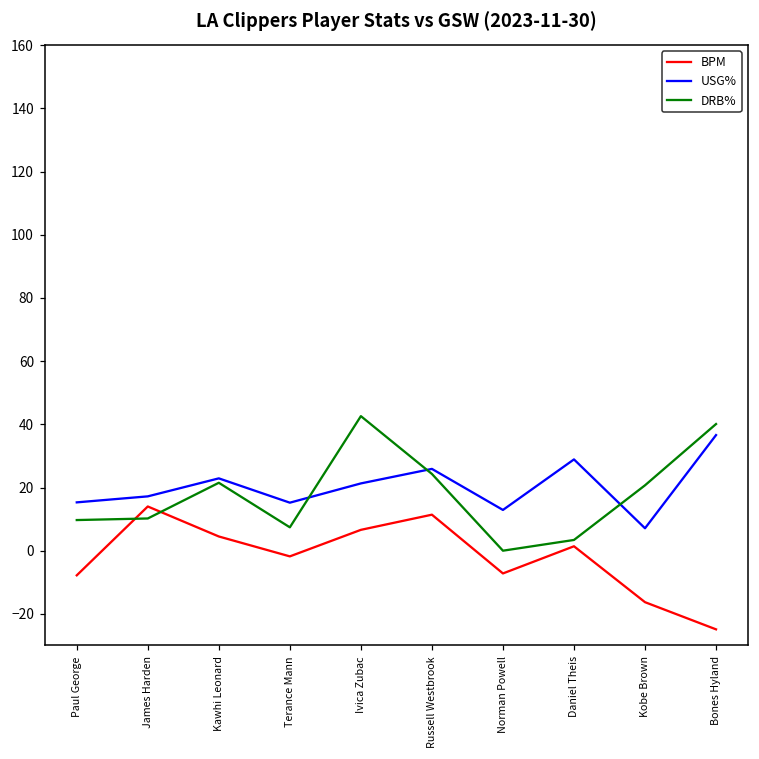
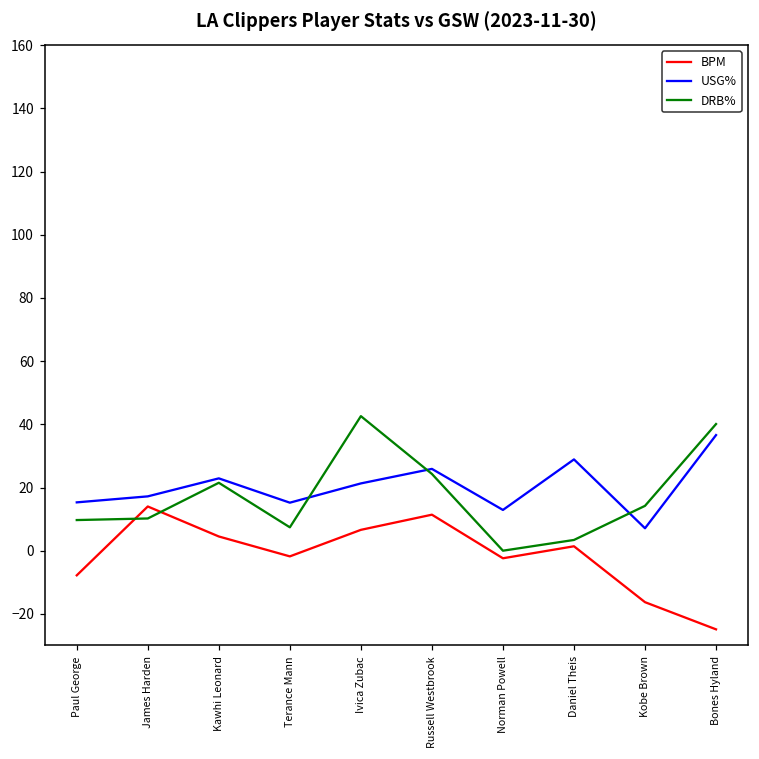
  {
    "BPM": {
      "Paul George": -8,
      "James Harden": 14,
      "Kawhi Leonard": 5,
      "Terance Mann": -2,
      "Ivica Zubac": 7,
      "Russell Westbrook": 11,
-     "Norman Powell": -7,
+     "Norman Powell": -2,
      "Daniel Theis": 1,
      "Kobe Brown": -16,
      "Bones Hyland": -25
    },
    "USG%": {
      "Paul George": 15,
      "James Harden": 17,
      "Kawhi Leonard": 23,
      "Terance Mann": 15,
      "Ivica Zubac": 21,
      "Russell Westbrook": 26,
      "Norman Powell": 13,
      "Daniel Theis": 29,
      "Kobe Brown": 7,
      "Bones Hyland": 37
    },
    "DRB%": {
      "Paul George": 10,
      "James Harden": 10,
      "Kawhi Leonard": 22,
      "Terance Mann": 7,
      "Ivica Zubac": 43,
      "Russell Westbrook": 24,
      "Norman Powell": 0,
      "Daniel Theis": 3,
-     "Kobe Brown": 21,
+     "Kobe Brown": 14,
      "Bones Hyland": 40
    }
  }
